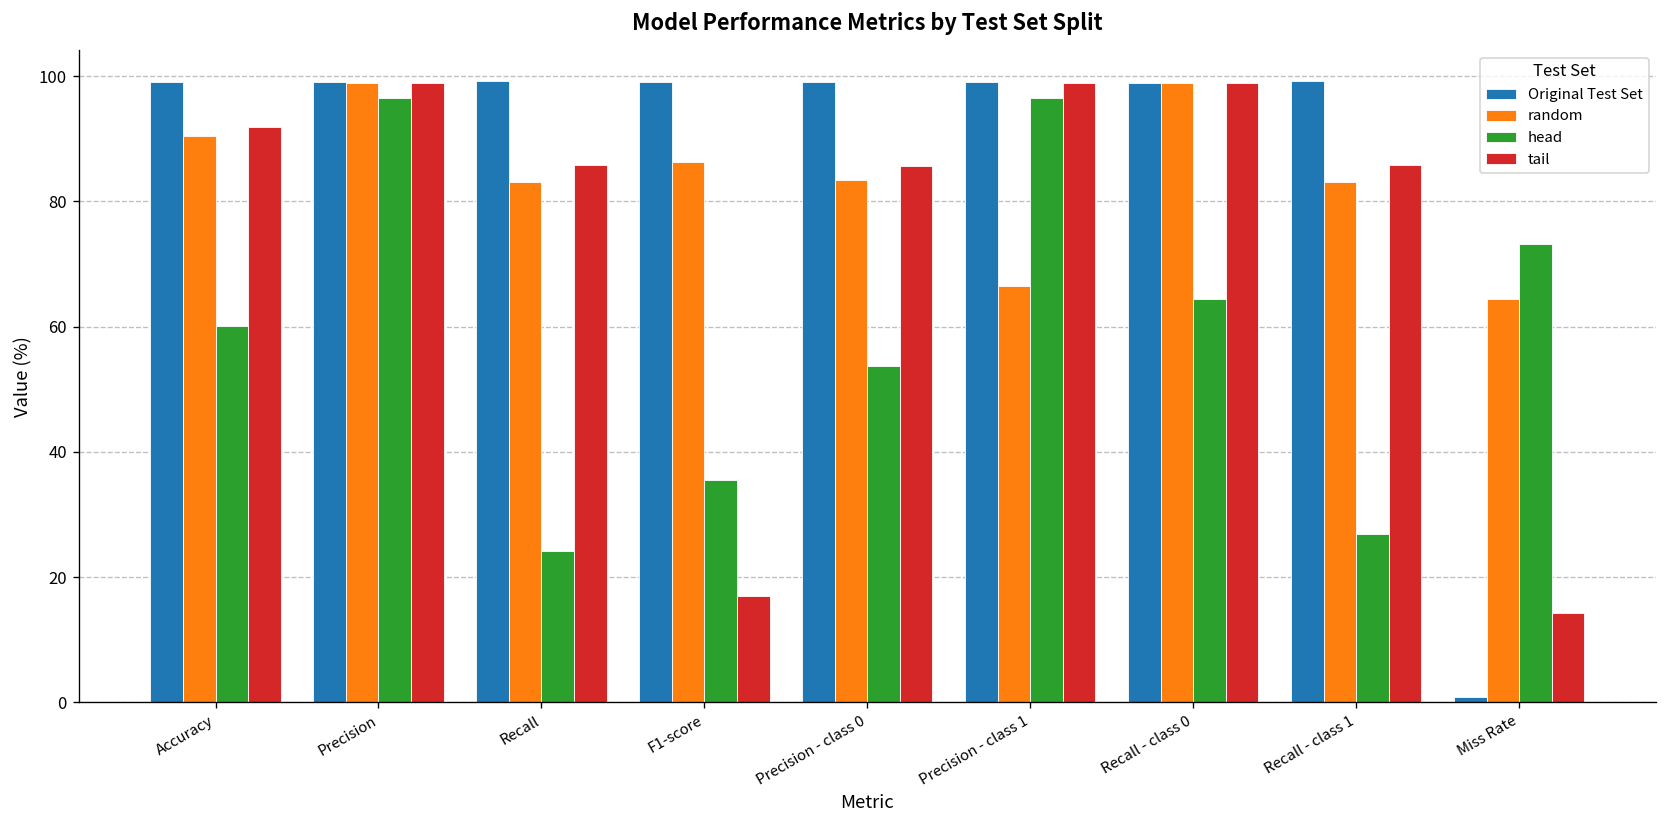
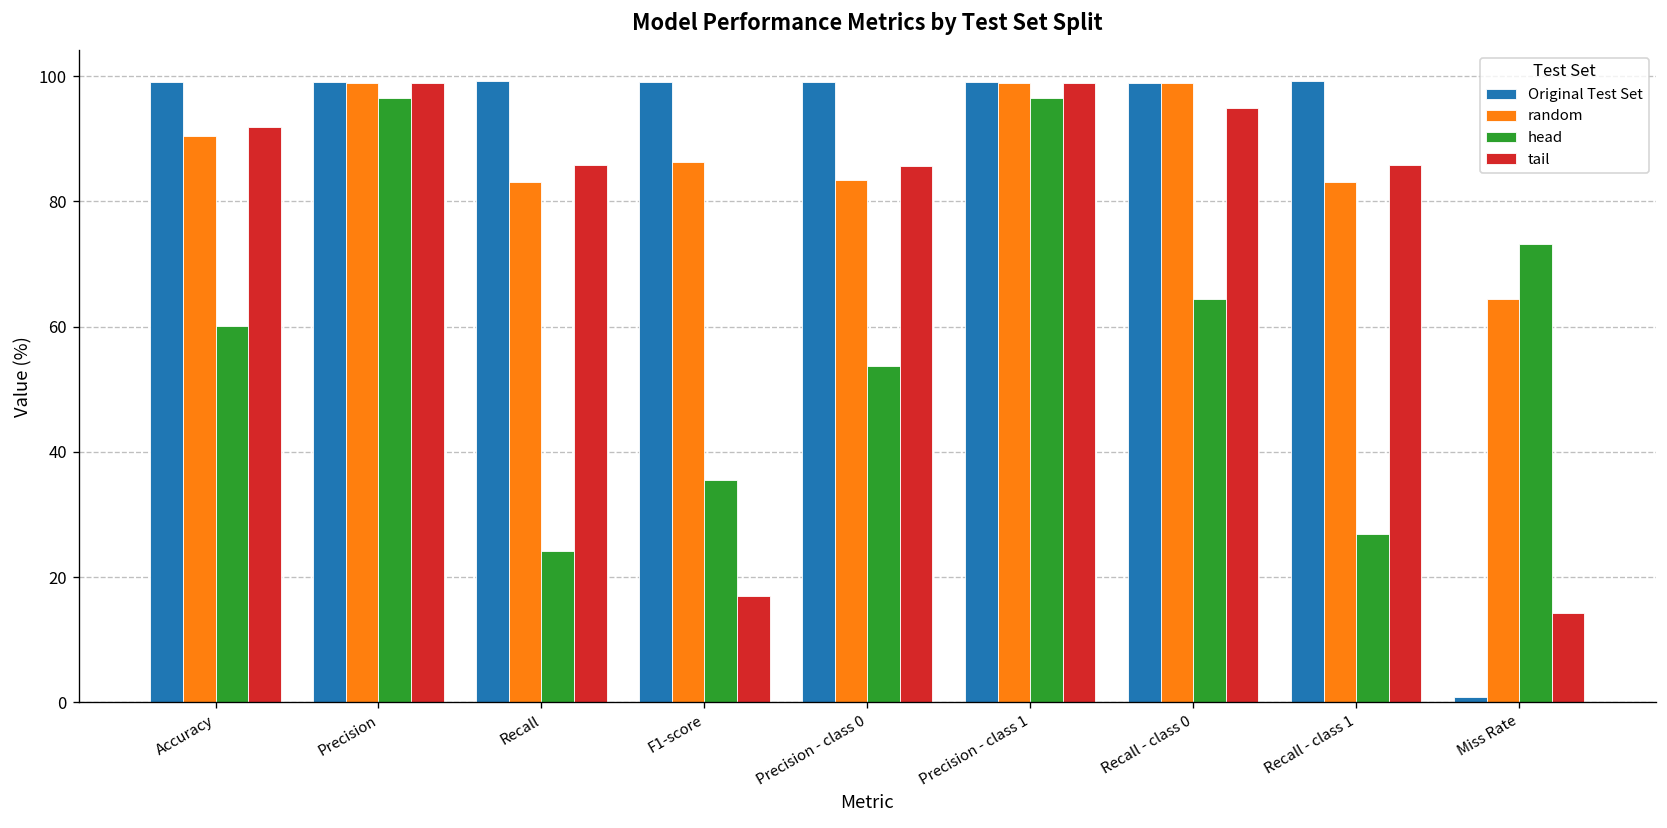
  {
    "Original Test Set": {
      "Accuracy": 99,
      "Precision": 99,
      "Recall": 99,
      "F1-score": 99,
      "Precision - class 0": 99,
      "Precision - class 1": 99,
      "Recall - class 0": 99,
      "Recall - class 1": 99,
      "Miss Rate": 1
    },
    "random": {
      "Accuracy": 90,
      "Precision": 99,
      "Recall": 83,
      "F1-score": 86,
      "Precision - class 0": 83,
-     "Precision - class 1": 67,
+     "Precision - class 1": 99,
      "Recall - class 0": 99,
      "Recall - class 1": 83,
      "Miss Rate": 64
    },
    "head": {
      "Accuracy": 60,
      "Precision": 96,
      "Recall": 24,
      "F1-score": 35,
      "Precision - class 0": 54,
      "Precision - class 1": 96,
      "Recall - class 0": 64,
      "Recall - class 1": 27,
      "Miss Rate": 73
    },
    "tail": {
      "Accuracy": 92,
      "Precision": 99,
      "Recall": 86,
      "F1-score": 17,
      "Precision - class 0": 86,
      "Precision - class 1": 99,
-     "Recall - class 0": 99,
+     "Recall - class 0": 95,
      "Recall - class 1": 86,
      "Miss Rate": 14
    }
  }
